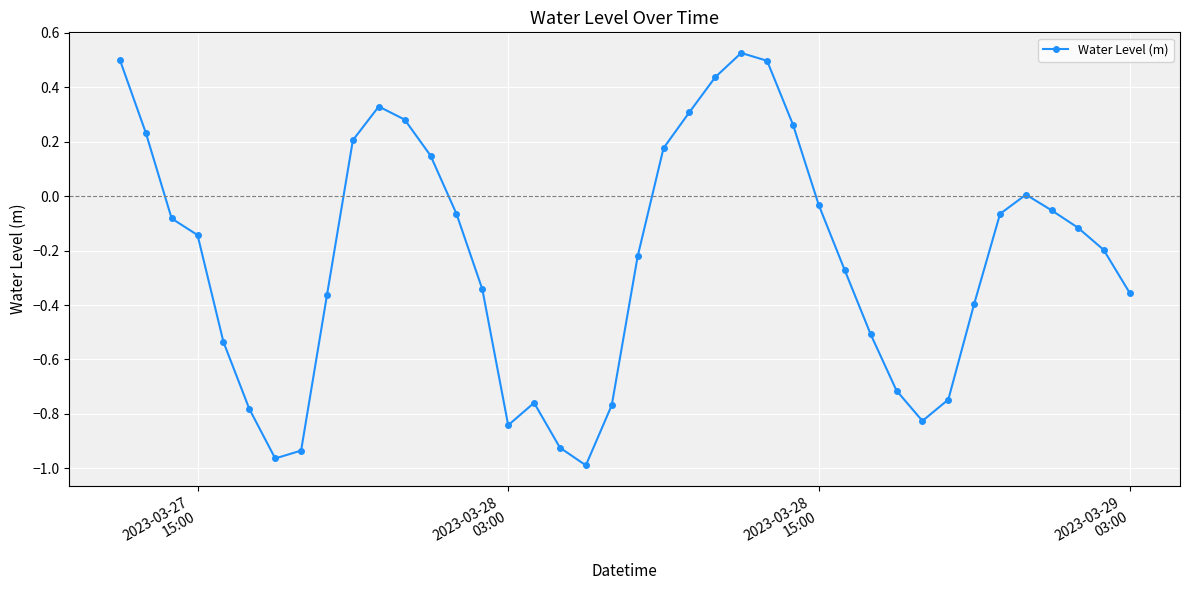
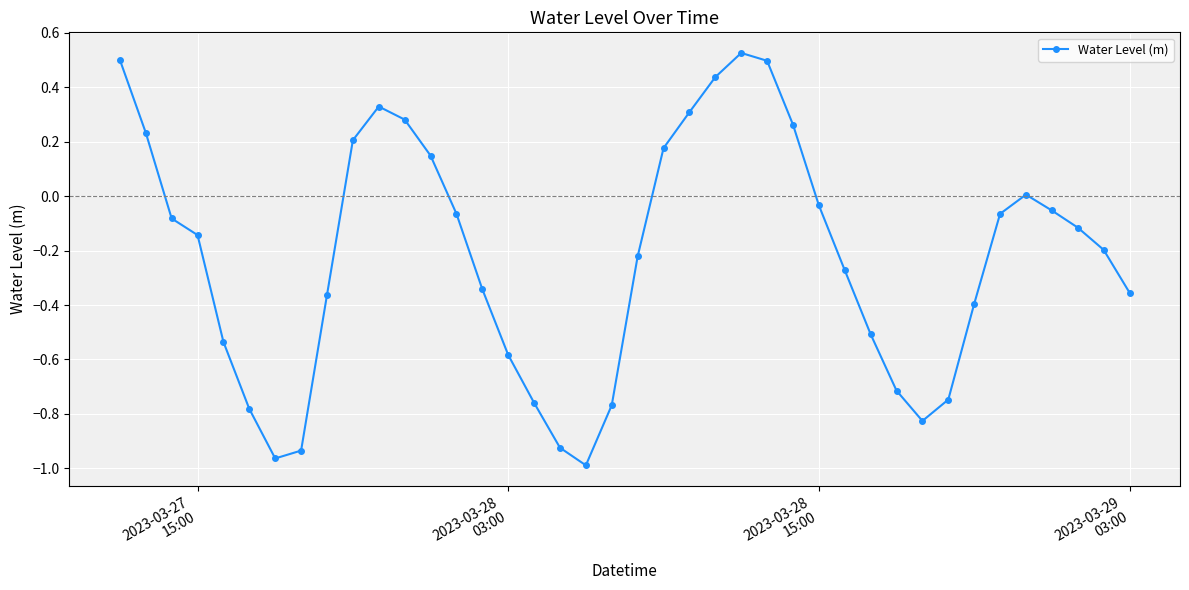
  {
    "2023-03-27 15:00": -0.14,
-   "2023-03-28 03:00": -0.84,
+   "2023-03-28 03:00": -0.58,
    "2023-03-28 15:00": -0.03,
    "2023-03-29 03:00": -0.35
  }
